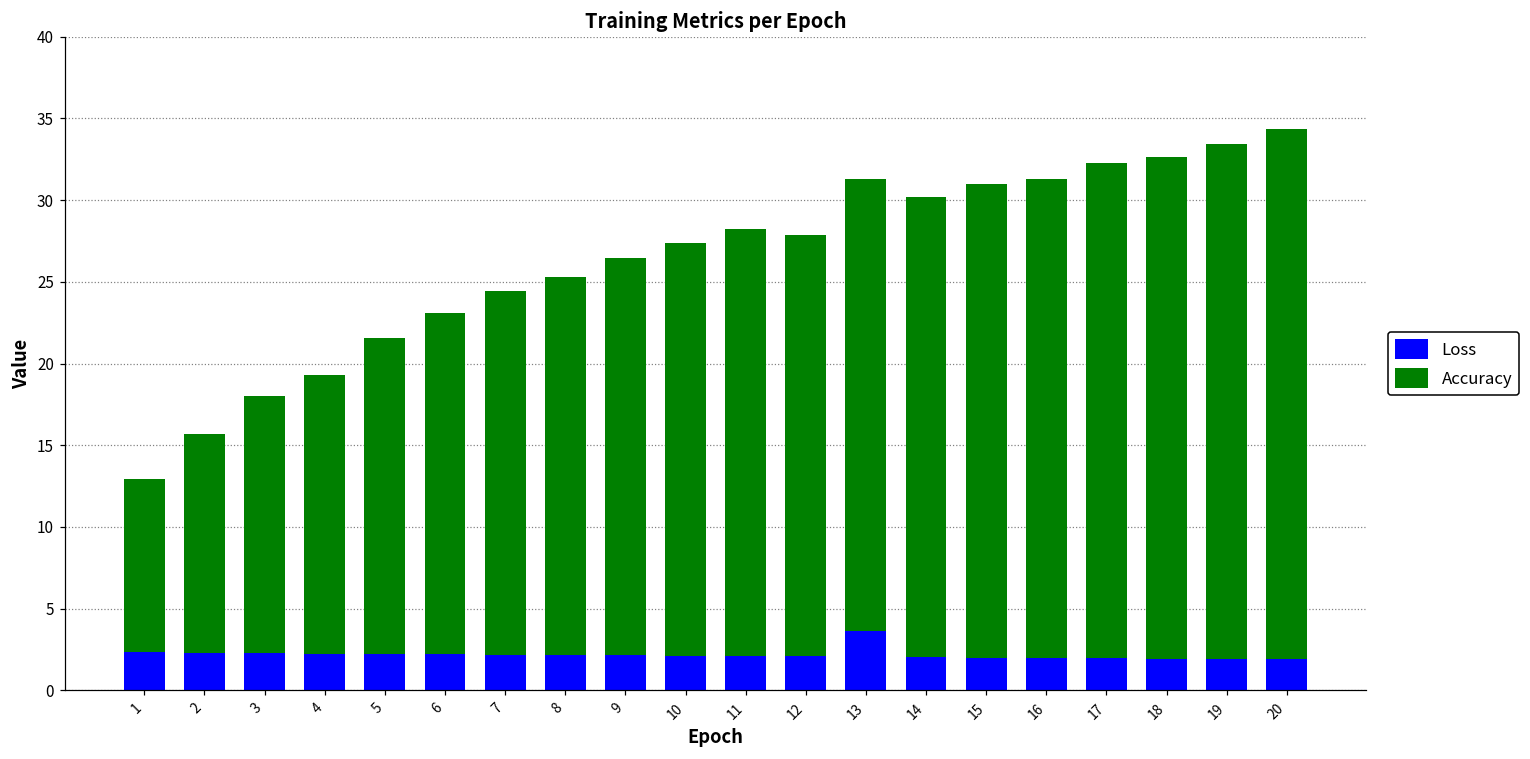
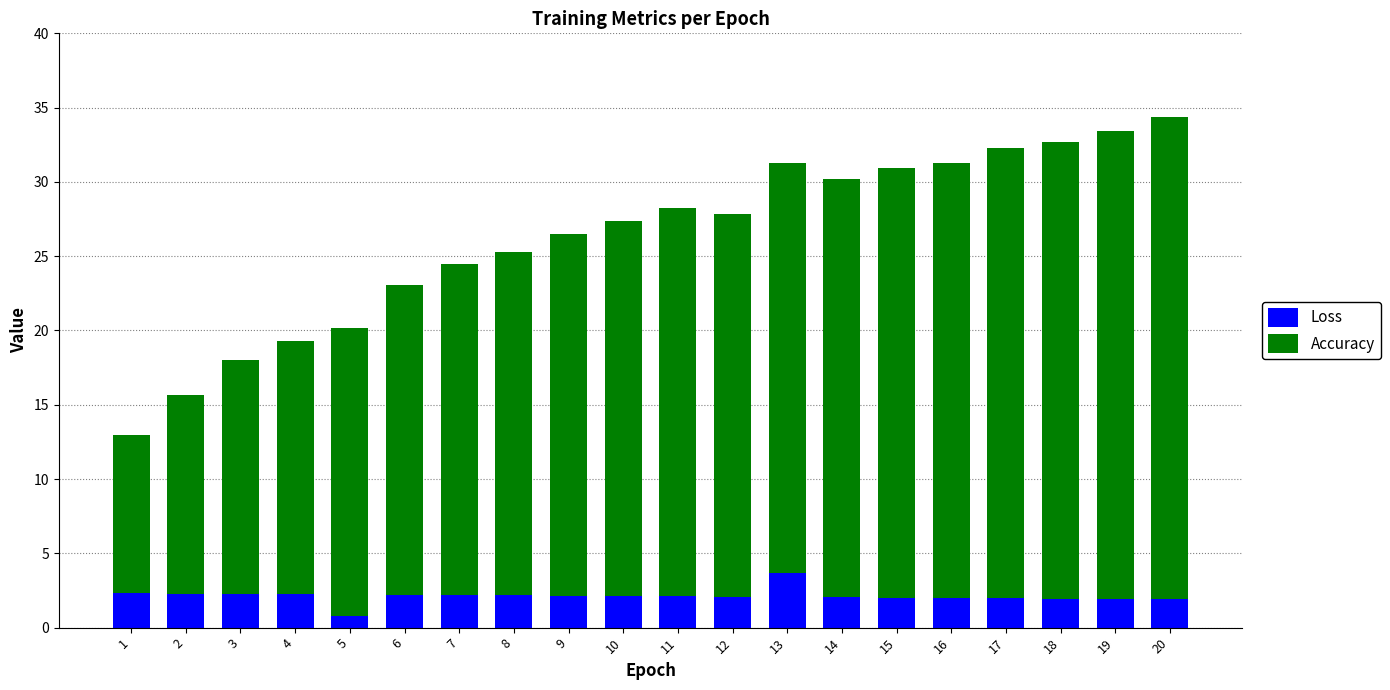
  {
    "Loss": {
      "1": 2.4,
      "2": 2.3,
      "3": 2.3,
      "4": 2.3,
-     "5": 2.2,
+     "5": 0.8,
      "6": 2.2,
      "7": 2.2,
      "8": 2.2,
      "9": 2.1,
      "10": 2.1,
      "11": 2.1,
      "12": 2.1,
      "13": 3.6,
      "14": 2.0,
      "15": 2.0,
      "16": 2.0,
      "17": 2.0,
      "18": 1.9,
      "19": 1.9,
      "20": 1.9
    },
    "Accuracy": {
      "1": 10.6,
      "2": 13.4,
      "3": 15.8,
      "4": 17.1,
      "5": 19.3,
      "6": 20.9,
      "7": 22.3,
      "8": 23.1,
      "9": 24.3,
      "10": 25.2,
      "11": 26.1,
      "12": 25.8,
      "13": 27.6,
      "14": 28.1,
      "15": 28.9,
      "16": 29.3,
      "17": 30.3,
      "18": 30.7,
      "19": 31.5,
      "20": 32.4
    }
  }
